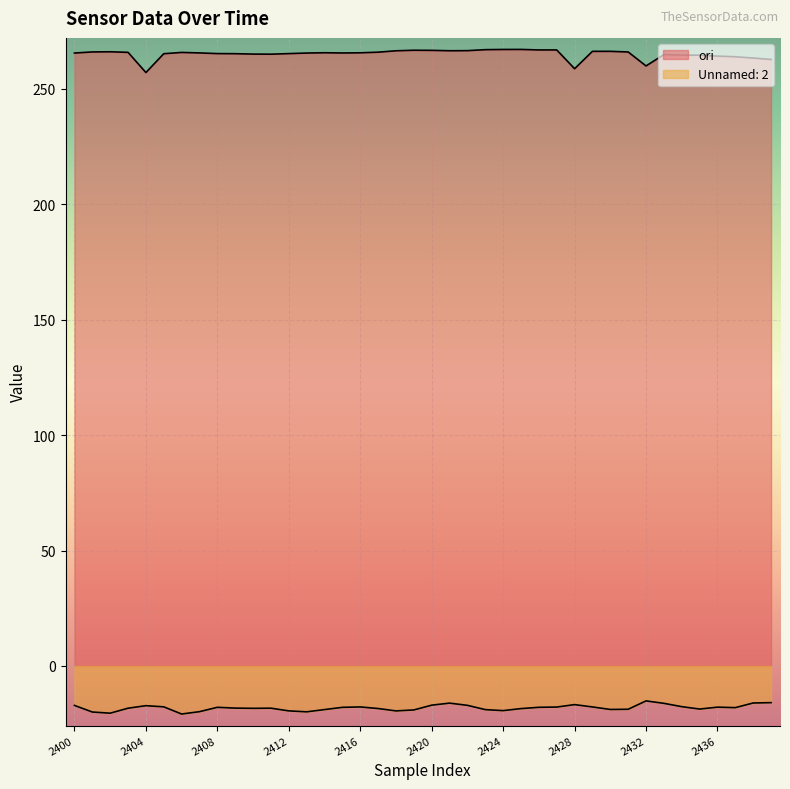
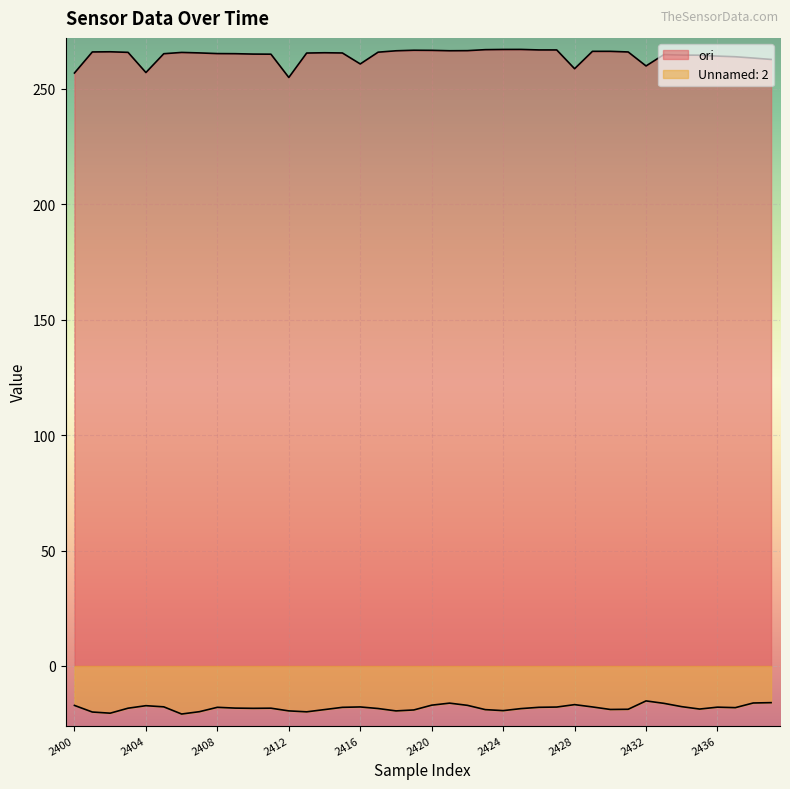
  {
    "ori": {
-     "2400": 266,
+     "2400": 257,
      "2404": 257,
      "2408": 265,
-     "2412": 265,
-     "2416": 266,
+     "2412": 255,
+     "2416": 261,
      "2420": 267,
      "2424": 267,
      "2428": 259,
      "2432": 260
    }
  }
